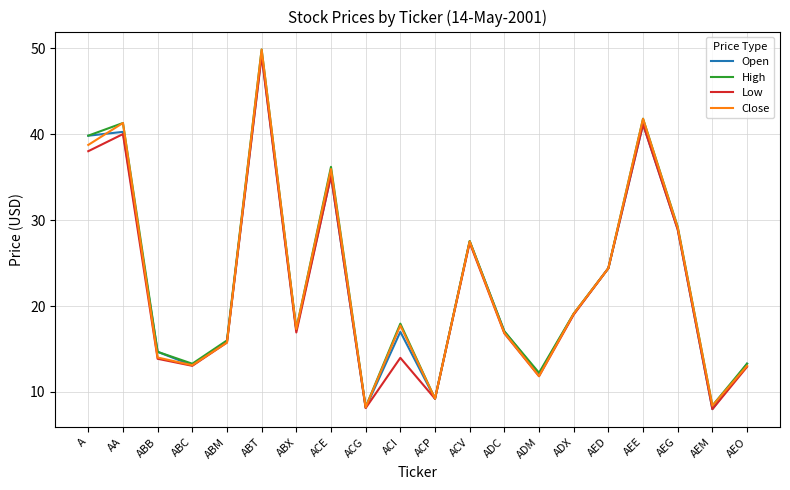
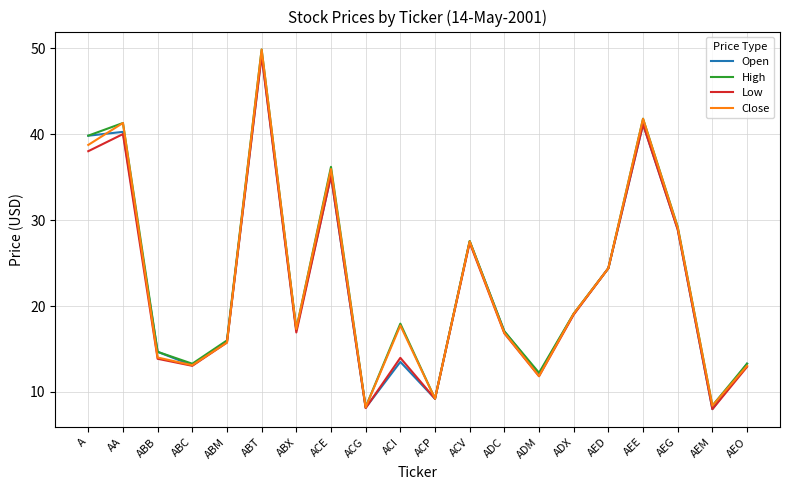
  {
    "Open": {
-     "ACI": 17
+     "ACI": 14
    },
    "Low": {
      "A": 38,
      "ACI": 14
    },
    "Close": {
      "A": 39
    }
  }
